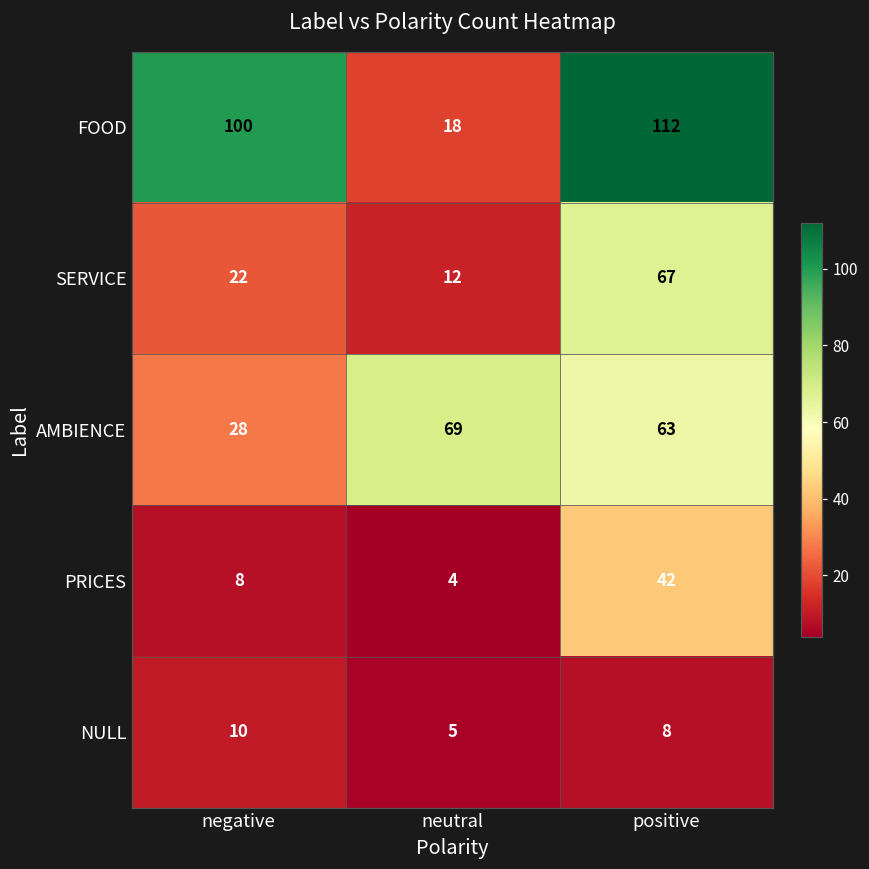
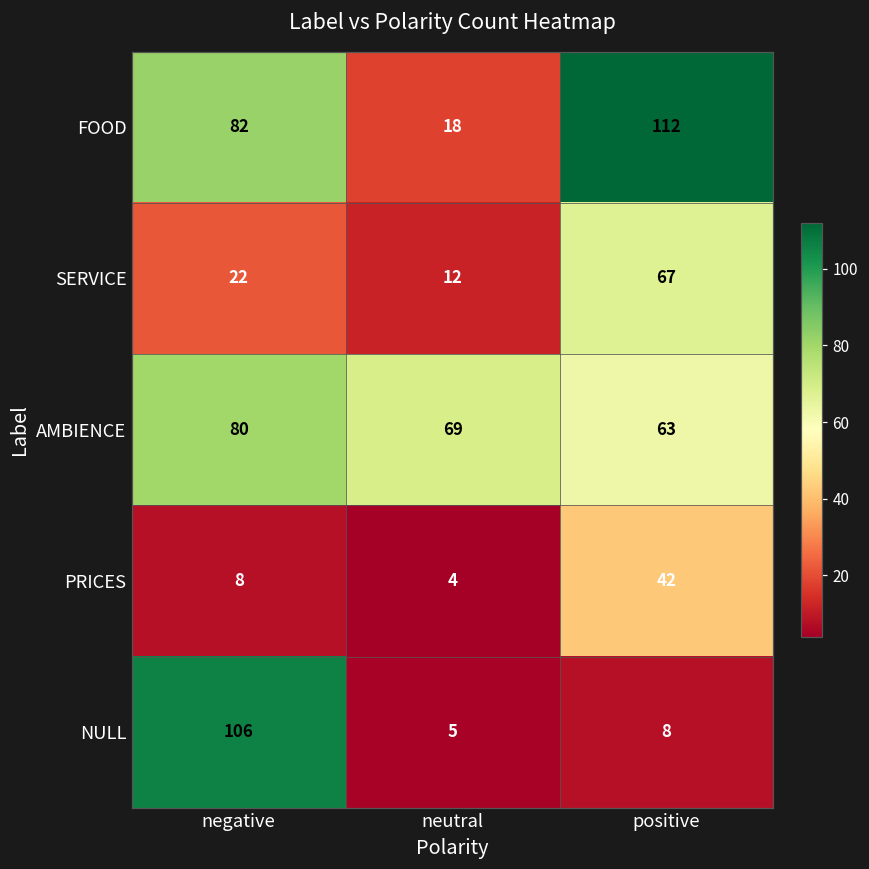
  {
    "FOOD": {
-     "negative": 100,
+     "negative": 82,
      "neutral": 18,
      "positive": 112
    },
    "SERVICE": {
      "negative": 22,
      "neutral": 12,
      "positive": 67
    },
    "AMBIENCE": {
-     "negative": 28,
+     "negative": 80,
      "neutral": 69,
      "positive": 63
    },
    "PRICES": {
      "negative": 8,
      "neutral": 4,
      "positive": 42
    },
    "NULL": {
-     "negative": 10,
+     "negative": 106,
      "neutral": 5,
      "positive": 8
    }
  }
